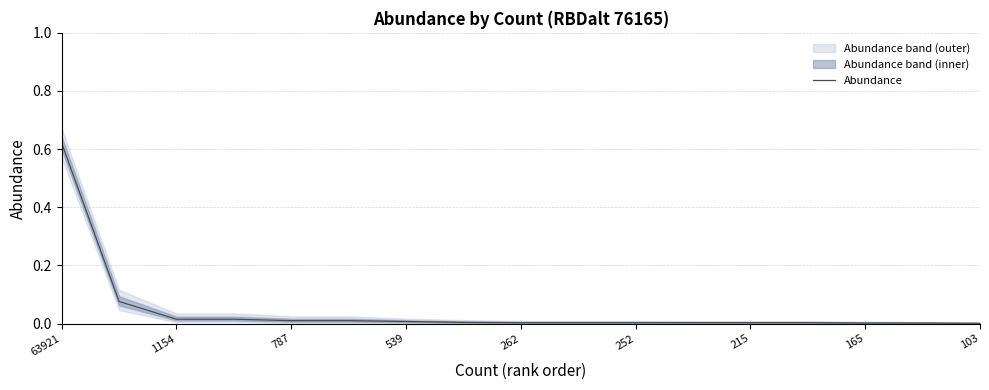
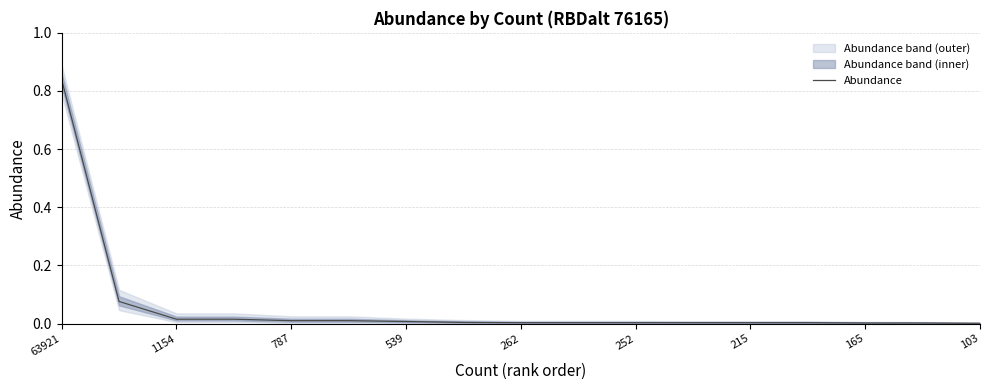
  {
    "Abundance": {
-     "63921": 0.62,
+     "63921": 0.84,
      "1154": 0.02
    }
  }
